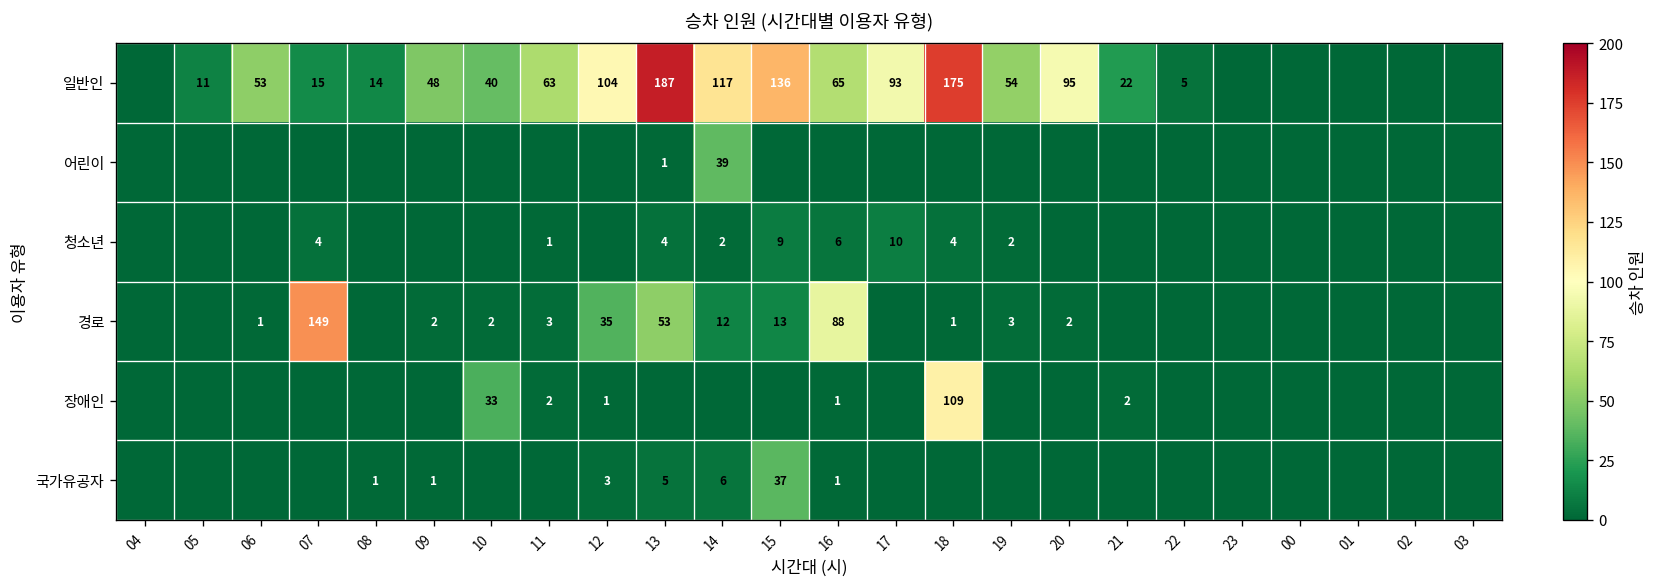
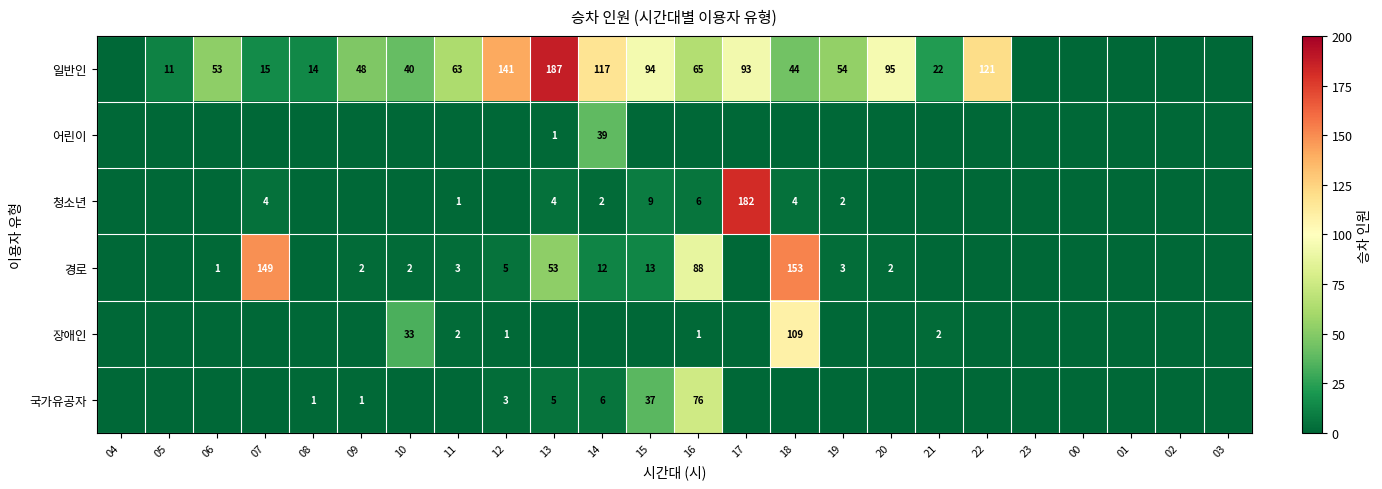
  {
    "일반인": {
      "05": 11,
      "06": 53,
      "07": 15,
      "08": 14,
      "09": 48,
      "10": 40,
      "11": 63,
-     "12": 104,
+     "12": 141,
      "13": 187,
      "14": 117,
-     "15": 136,
+     "15": 94,
      "16": 65,
      "17": 93,
-     "18": 175,
+     "18": 44,
      "19": 54,
      "20": 95,
      "21": 22,
-     "22": 5
+     "22": 121
    },
    "어린이": {
      "13": 1,
      "14": 39
    },
    "청소년": {
      "07": 4,
      "11": 1,
      "13": 4,
      "14": 2,
      "15": 9,
      "16": 6,
-     "17": 10,
+     "17": 182,
      "18": 4,
      "19": 2
    },
    "경로": {
      "06": 1,
      "07": 149,
      "09": 2,
      "10": 2,
      "11": 3,
-     "12": 35,
+     "12": 5,
      "13": 53,
      "14": 12,
      "15": 13,
      "16": 88,
-     "18": 1,
+     "18": 153,
      "19": 3,
      "20": 2
    },
    "장애인": {
      "10": 33,
      "11": 2,
      "12": 1,
      "16": 1,
      "18": 109,
      "21": 2
    },
    "국가유공자": {
      "08": 1,
      "09": 1,
      "12": 3,
      "13": 5,
      "14": 6,
      "15": 37,
-     "16": 1
+     "16": 76
    }
  }
